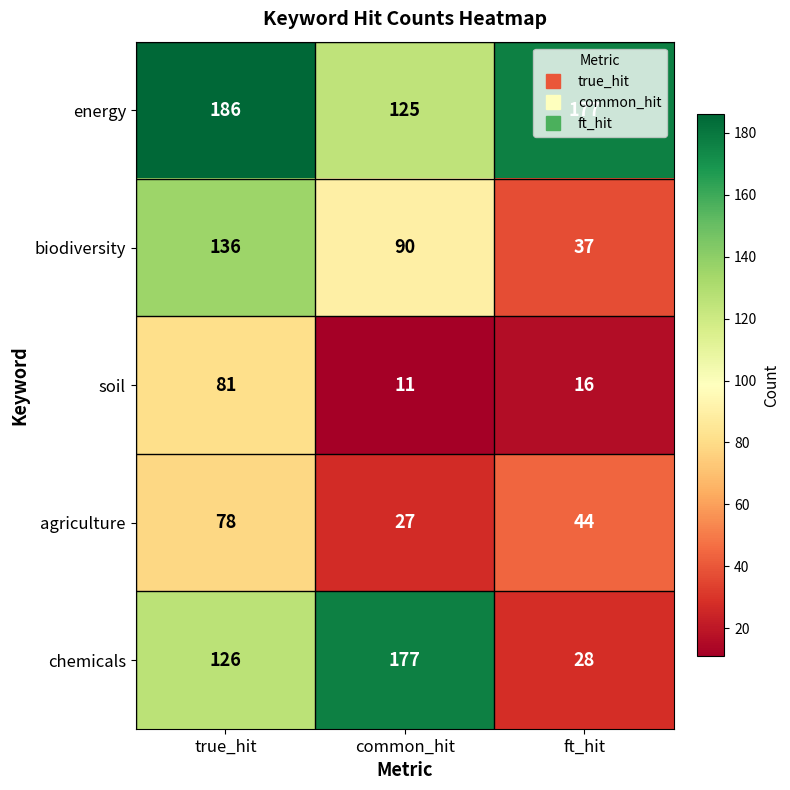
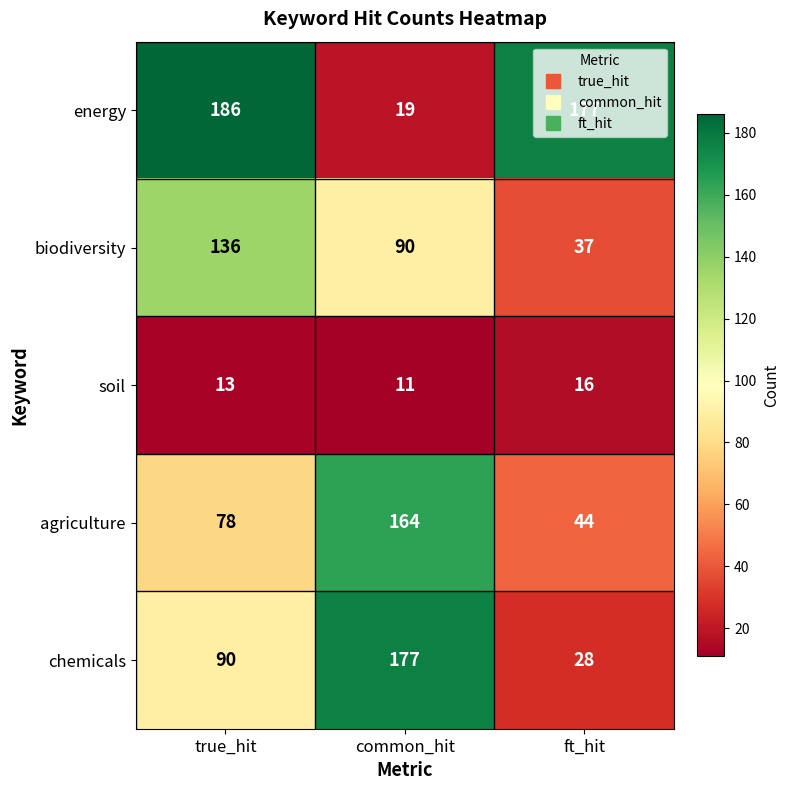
  {
    "energy": {
      "true_hit": 186,
-     "common_hit": 125
+     "common_hit": 19
    },
    "biodiversity": {
      "true_hit": 136,
      "common_hit": 90,
      "ft_hit": 37
    },
    "soil": {
-     "true_hit": 81,
+     "true_hit": 13,
      "common_hit": 11,
      "ft_hit": 16
    },
    "agriculture": {
      "true_hit": 78,
-     "common_hit": 27,
+     "common_hit": 164,
      "ft_hit": 44
    },
    "chemicals": {
-     "true_hit": 126,
+     "true_hit": 90,
      "common_hit": 177,
      "ft_hit": 28
    }
  }
